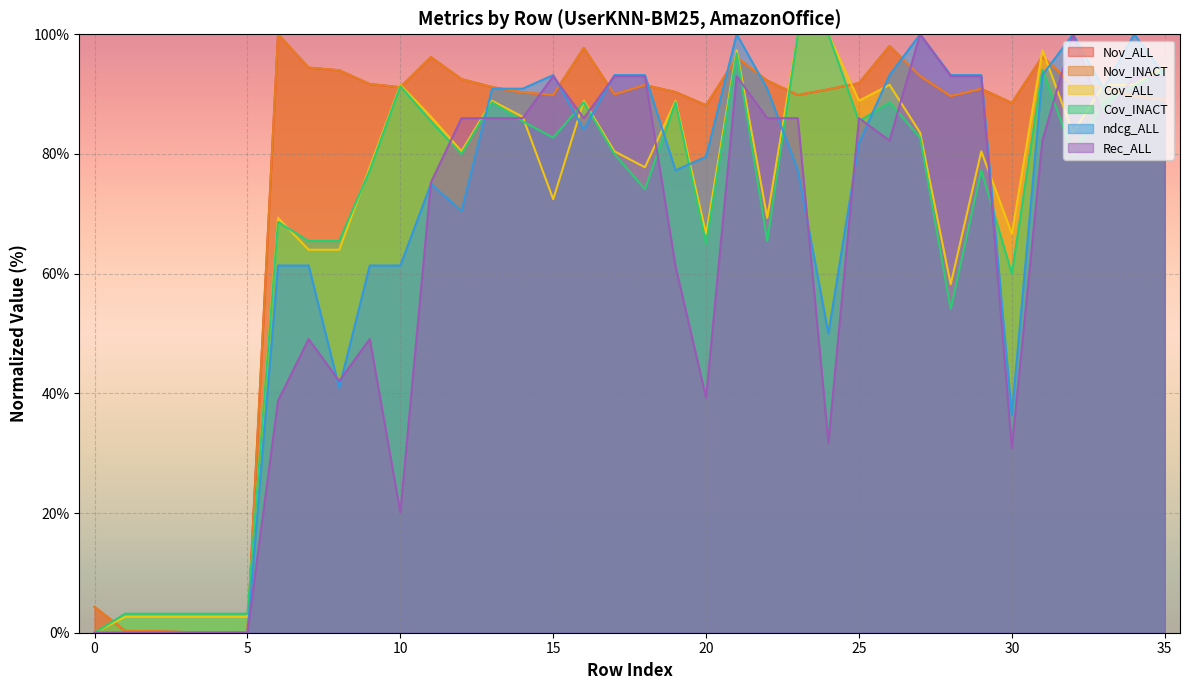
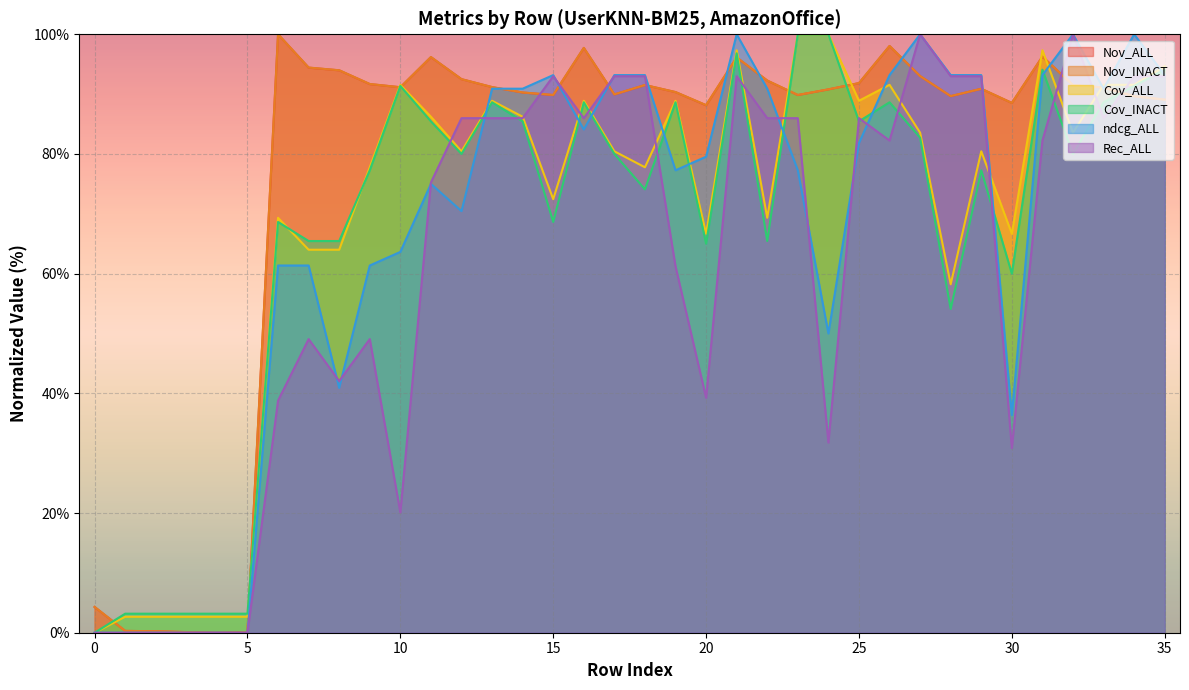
  {
    "Cov_INACT": {
      "5": "3%",
-     "15": "83%",
+     "15": "69%",
      "20": "65%",
      "25": "85%",
      "30": "60%"
    },
    "ndcg_ALL": {
-     "10": "61%",
+     "10": "64%",
      "20": "80%",
      "25": "82%",
      "30": "36%"
    },
    "Rec_ALL": {
      "10": "20%",
      "20": "39%",
      "25": "86%",
      "30": "31%"
    }
  }
